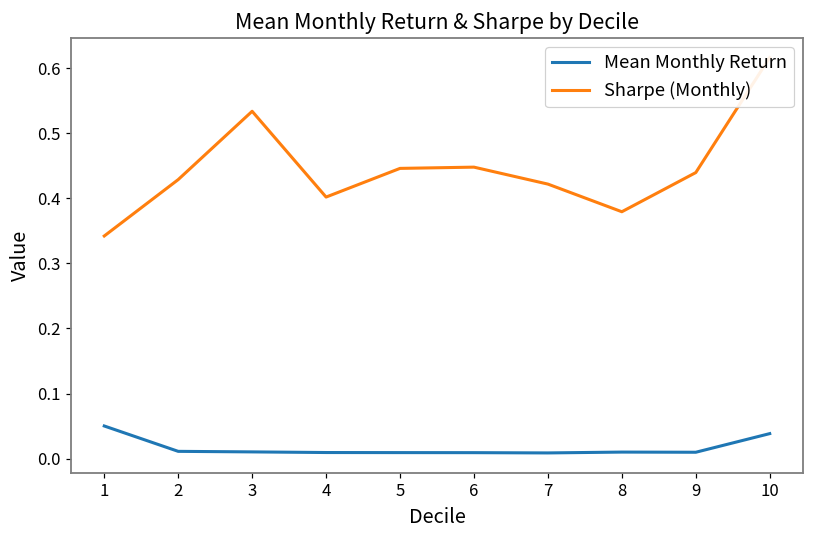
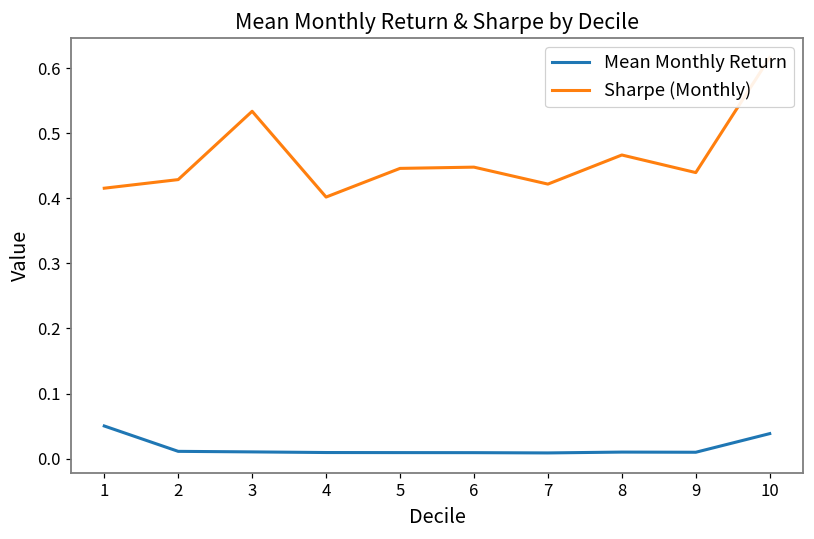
  {
    "Mean Monthly Return": {
      "1": 0.05,
      "2": 0.01,
      "3": 0.01,
      "4": 0.01,
      "5": 0.01,
      "6": 0.01,
      "7": 0.01,
      "8": 0.01,
      "9": 0.01,
      "10": 0.04
    },
    "Sharpe (Monthly)": {
-     "1": 0.34,
+     "1": 0.42,
      "2": 0.43,
      "3": 0.53,
      "4": 0.40,
      "5": 0.45,
      "6": 0.45,
      "7": 0.42,
-     "8": 0.38,
+     "8": 0.47,
      "9": 0.44
    }
  }
